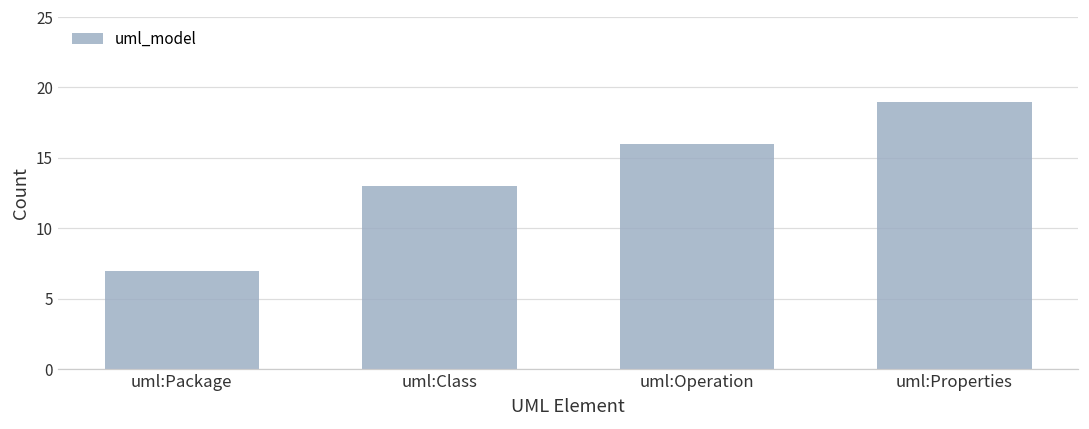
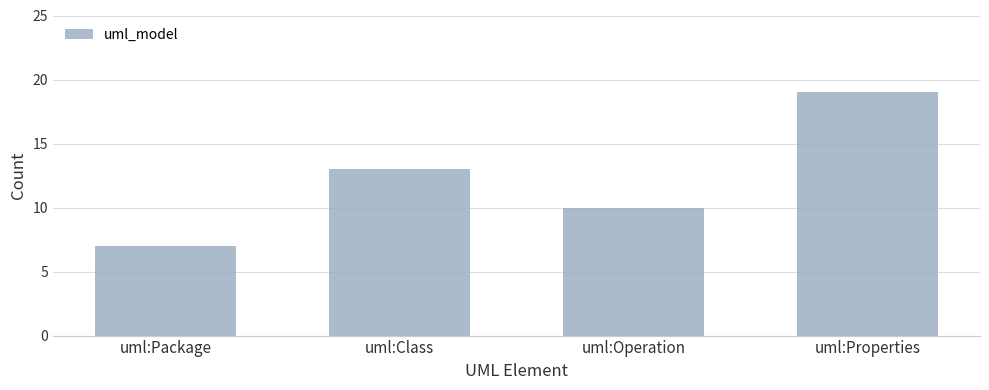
  {
    "uml:Package": 7,
    "uml:Class": 13,
-   "uml:Operation": 16,
+   "uml:Operation": 10,
    "uml:Properties": 19
  }
